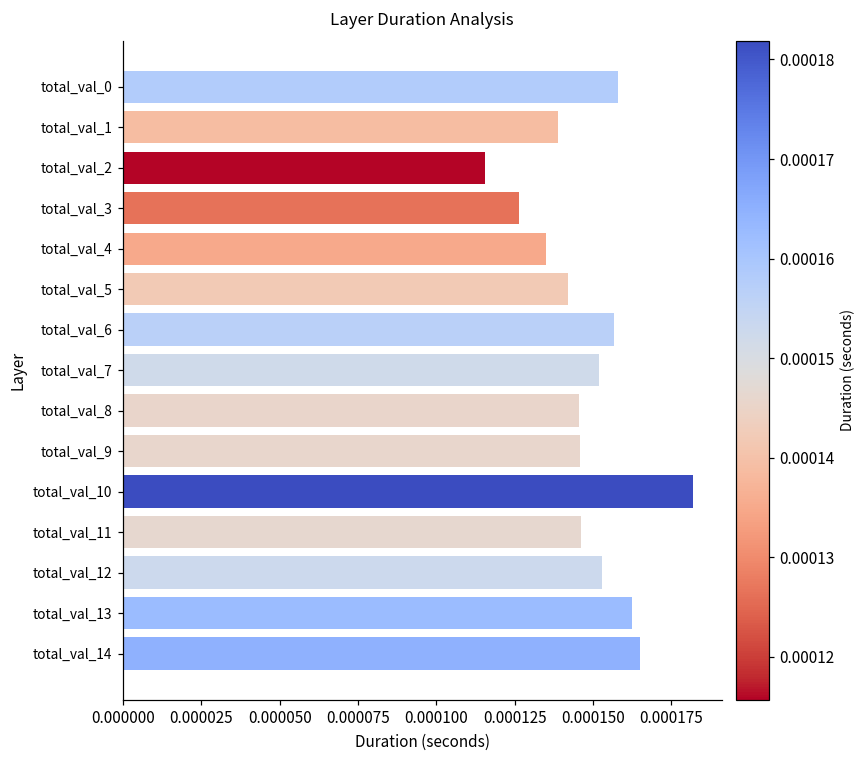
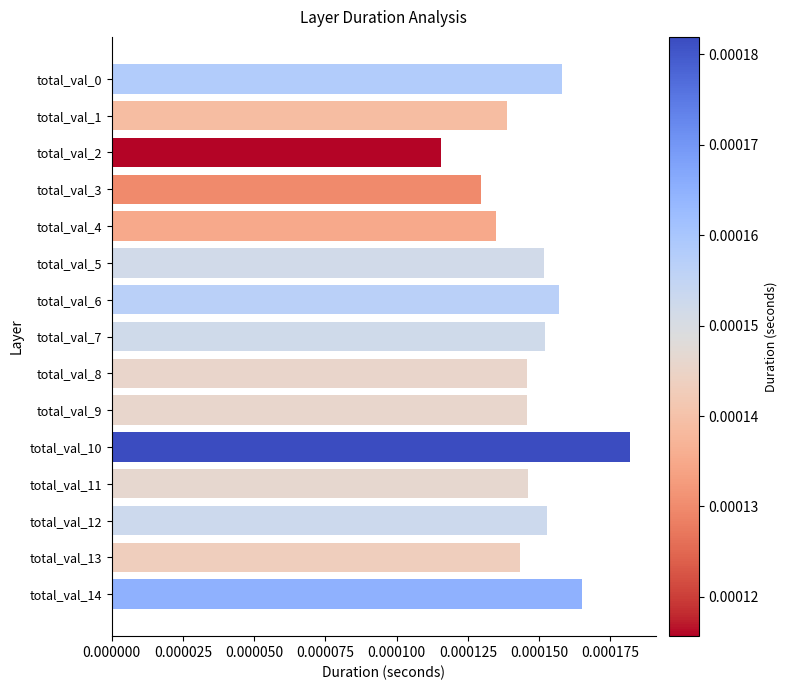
  {
    "total_val_0": 0.000158,
    "total_val_1": 0.000139,
    "total_val_2": 0.000116,
-   "total_val_3": 0.000126,
+   "total_val_3": 0.000130,
    "total_val_4": 0.000135,
-   "total_val_5": 0.000142,
+   "total_val_5": 0.000152,
    "total_val_6": 0.000157,
    "total_val_7": 0.000152,
    "total_val_8": 0.000146,
    "total_val_9": 0.000146,
    "total_val_10": 0.000182,
    "total_val_11": 0.000146,
    "total_val_12": 0.000153,
-   "total_val_13": 0.000163,
+   "total_val_13": 0.000143,
    "total_val_14": 0.000165
  }
